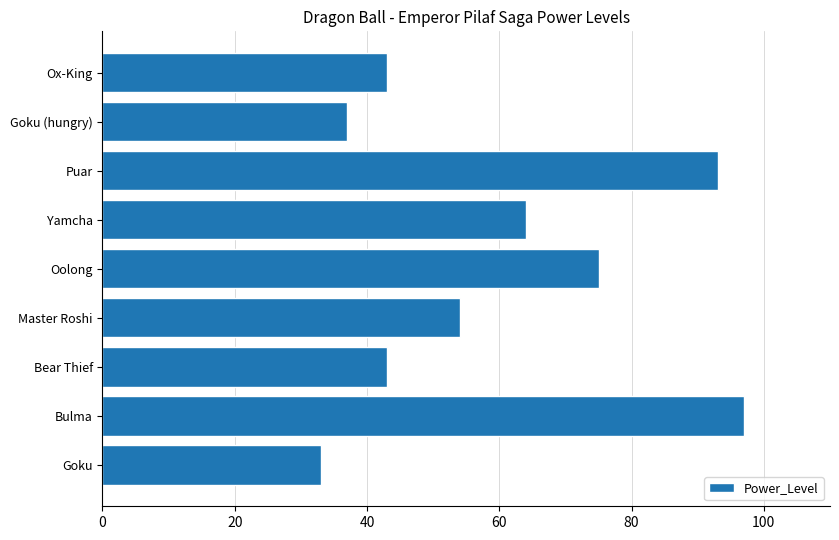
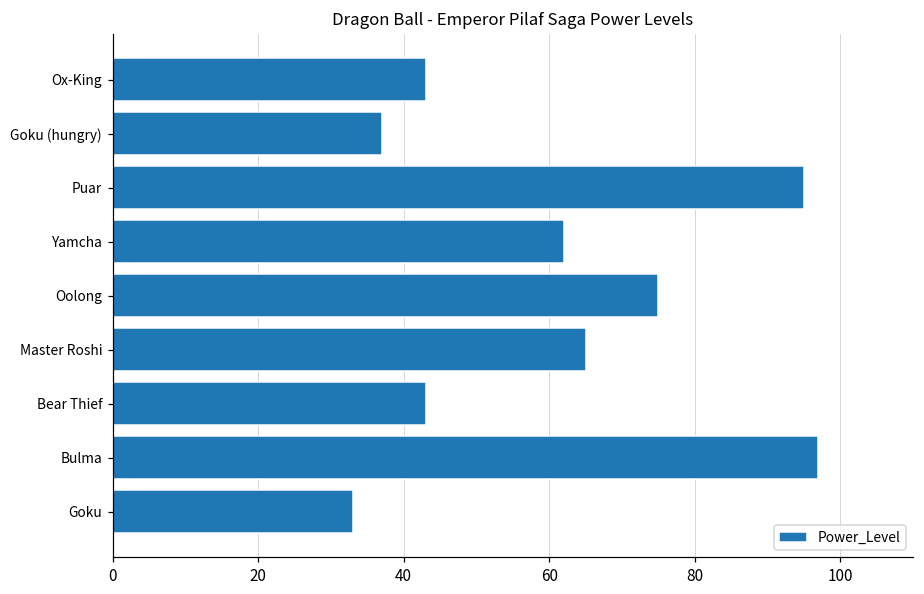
  {
    "Ox-King": 43,
    "Goku (hungry)": 37,
-   "Puar": 93,
-   "Yamcha": 64,
+   "Puar": 95,
+   "Yamcha": 62,
    "Oolong": 75,
-   "Master Roshi": 54,
+   "Master Roshi": 65,
    "Bear Thief": 43,
    "Bulma": 97,
    "Goku": 33
  }
